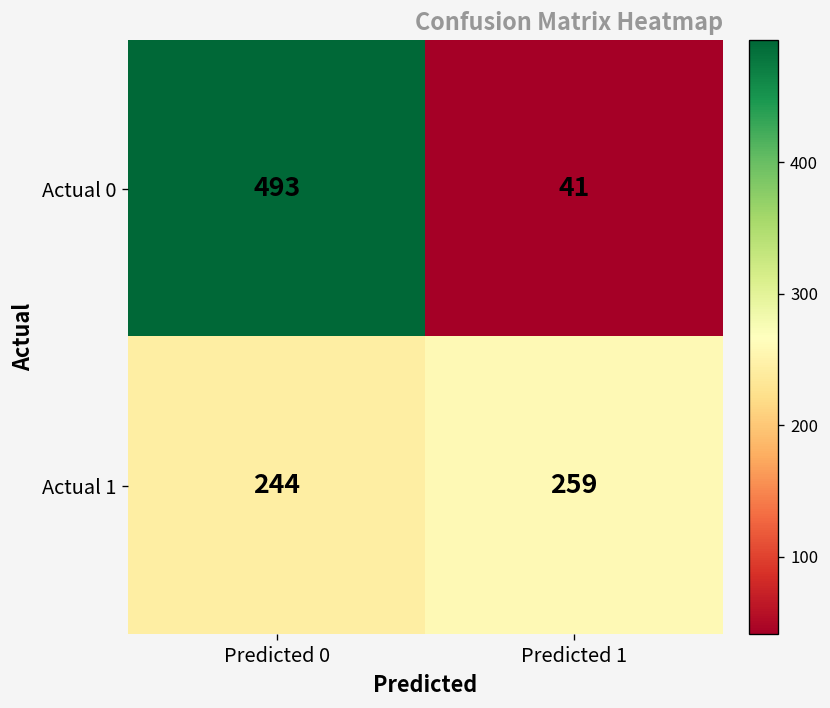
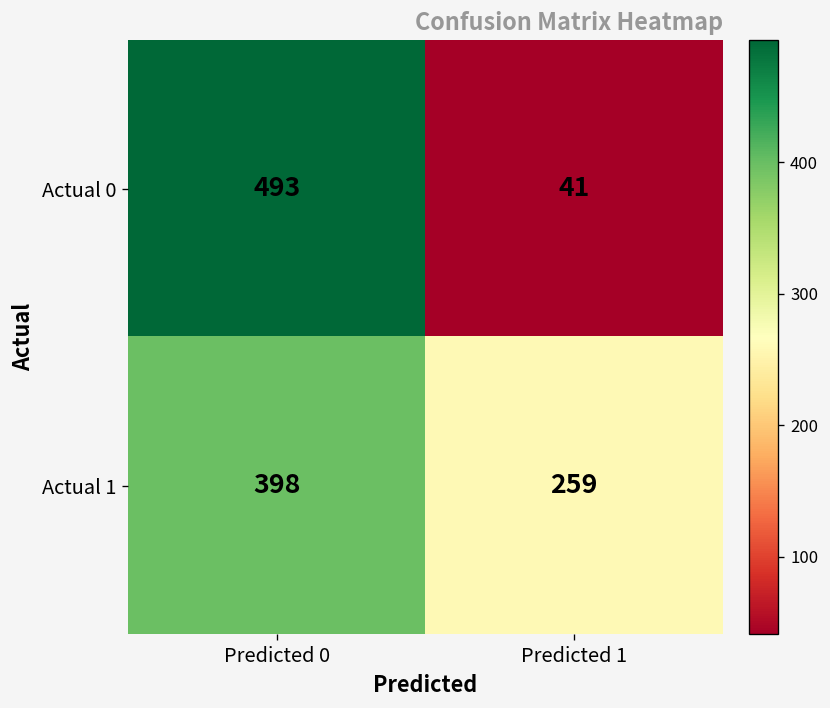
  {
    "Actual 0": {
      "Predicted 0": 493,
      "Predicted 1": 41
    },
    "Actual 1": {
-     "Predicted 0": 244,
+     "Predicted 0": 398,
      "Predicted 1": 259
    }
  }
